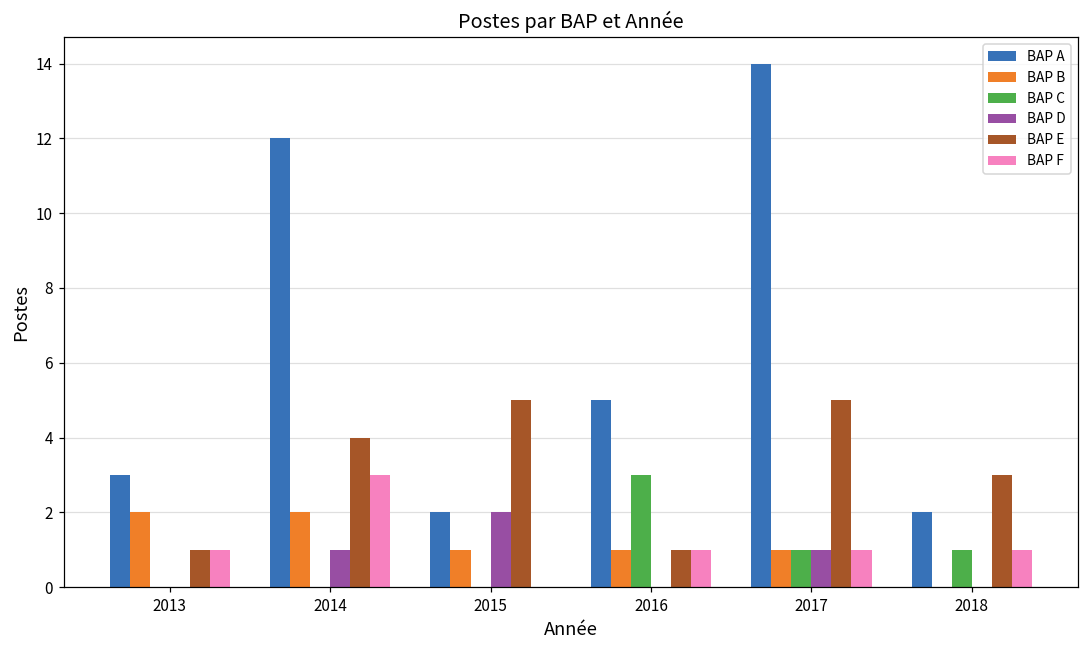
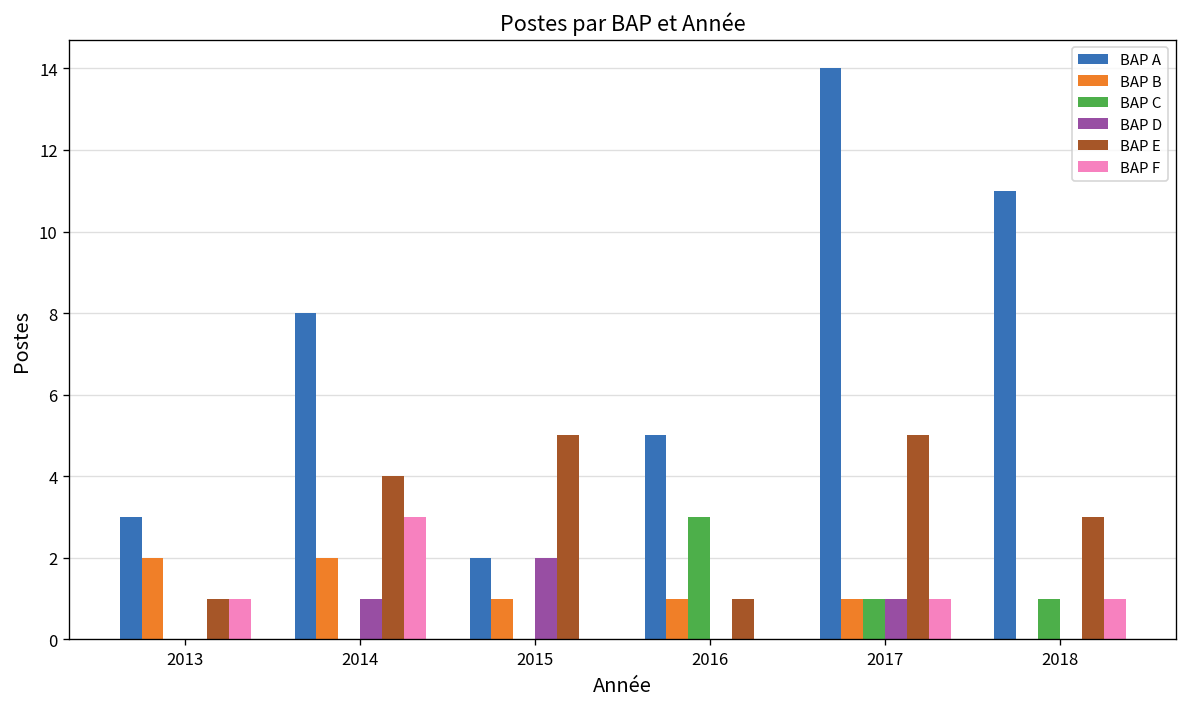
  {
    "BAP A": {
      "2013": 3,
-     "2014": 12,
+     "2014": 8,
      "2015": 2,
      "2016": 5,
      "2017": 14,
-     "2018": 2
+     "2018": 11
    },
    "BAP B": {
      "2013": 2,
      "2014": 2,
      "2015": 1,
      "2016": 1,
      "2017": 1,
      "2018": 0
    },
    "BAP C": {
      "2013": 0,
      "2014": 0,
      "2015": 0,
      "2016": 3,
      "2017": 1,
      "2018": 1
    },
    "BAP D": {
      "2013": 0,
      "2014": 1,
      "2015": 2,
      "2016": 0,
      "2017": 1,
      "2018": 0
    },
    "BAP E": {
      "2013": 1,
      "2014": 4,
      "2015": 5,
      "2016": 1,
      "2017": 5,
      "2018": 3
    },
    "BAP F": {
      "2013": 1,
      "2014": 3,
      "2015": 0,
-     "2016": 1,
+     "2016": 0,
      "2017": 1,
      "2018": 1
    }
  }
